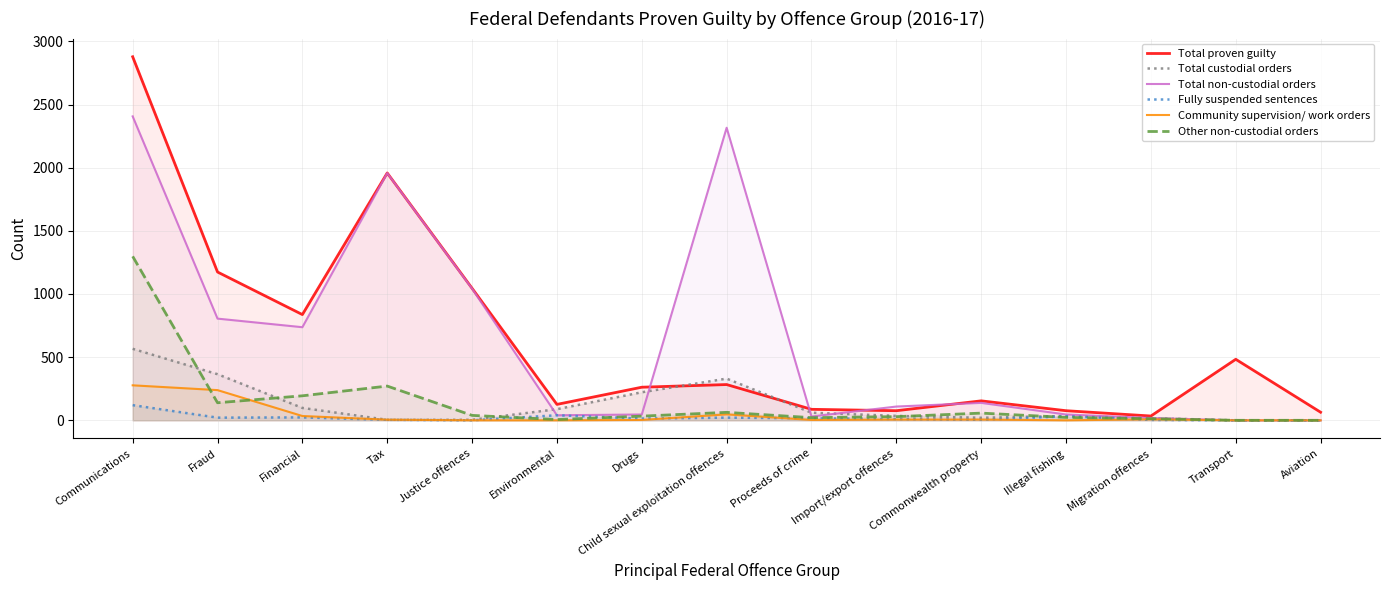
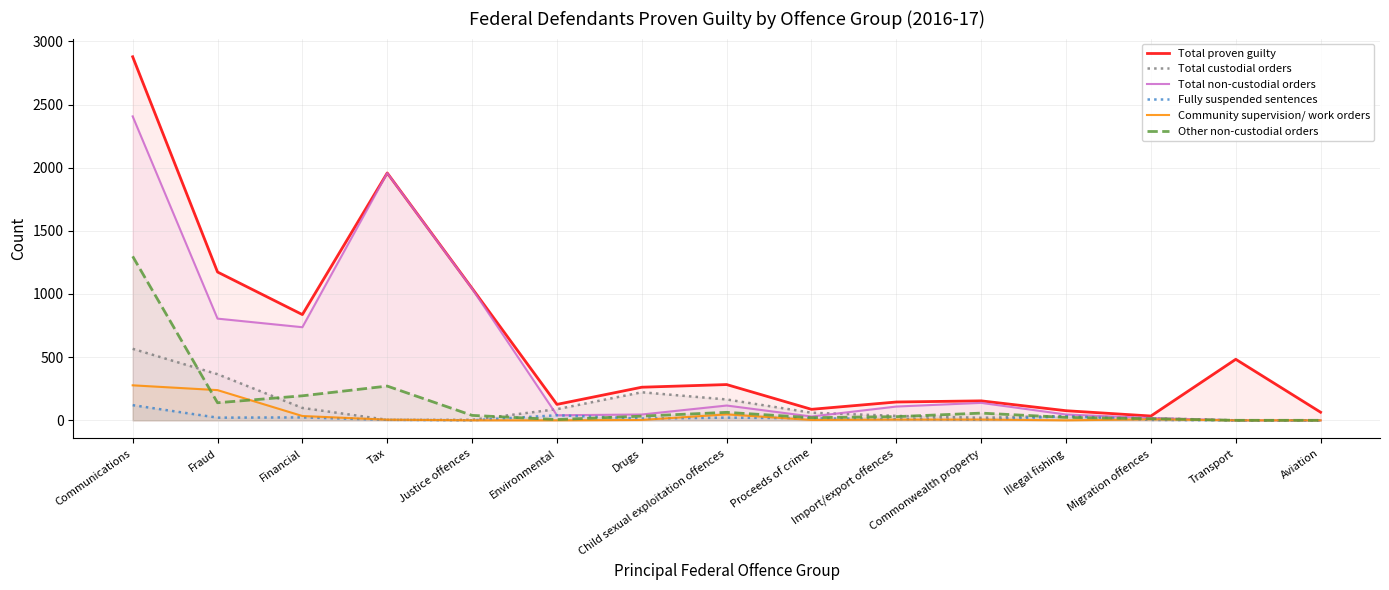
  {
    "Total proven guilty": {
      "Communications": 2880,
      "Fraud": 1170,
      "Financial": 840,
      "Environmental": 130,
      "Drugs": 260,
      "Child sexual exploitation offences": 280,
      "Proceeds of crime": 90,
-     "Import/export offences": 80,
+     "Import/export offences": 150,
      "Illegal fishing": 80,
      "Transport": 480,
      "Aviation": 60
    },
    "Total custodial orders": {
      "Communications": 570,
      "Fraud": 370,
      "Financial": 100,
      "Environmental": 90,
      "Drugs": 220,
-     "Child sexual exploitation offences": 330,
+     "Child sexual exploitation offences": 170,
      "Proceeds of crime": 60
    },
    "Total non-custodial orders": {
      "Communications": 2410,
      "Fraud": 810,
      "Financial": 740,
-     "Child sexual exploitation offences": 2320,
+     "Child sexual exploitation offences": 120,
      "Import/export offences": 110
    },
    "Fully suspended sentences": {
      "Communications": 120,
      "Fraud": 20,
      "Child sexual exploitation offences": 20
    },
    "Community supervision/ work orders": {
      "Communications": 280,
      "Fraud": 240,
      "Illegal fishing": 0
    },
    "Other non-custodial orders": {
      "Communications": 1300,
      "Fraud": 140,
      "Financial": 190,
      "Tax": 270,
      "Justice offences": 40,
      "Commonwealth property": 60
    }
  }
